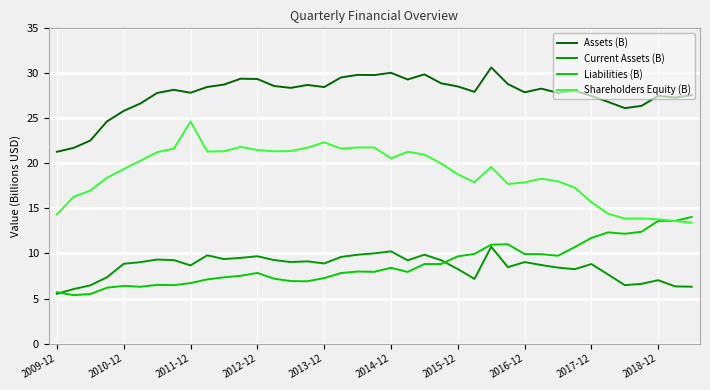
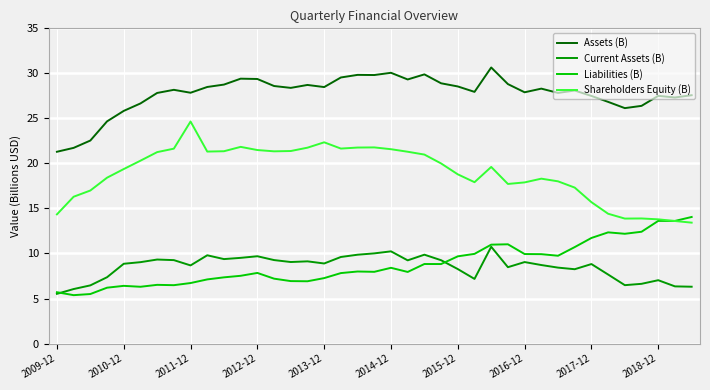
  {
    "Shareholders Equity (B)": {
      "2009-12": 14,
      "2010-12": 19,
      "2011-12": 25,
      "2012-12": 21,
      "2013-12": 22,
-     "2014-12": 21,
+     "2014-12": 22,
      "2015-12": 19,
      "2016-12": 18,
      "2017-12": 16
    }
  }
